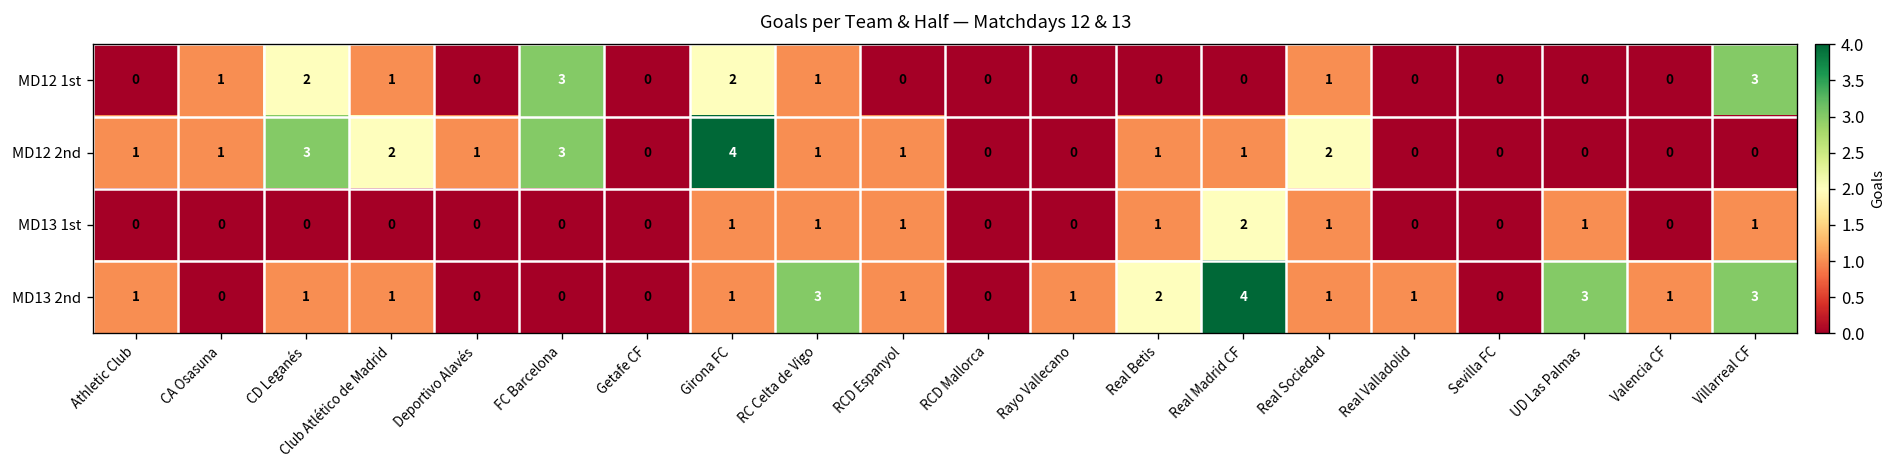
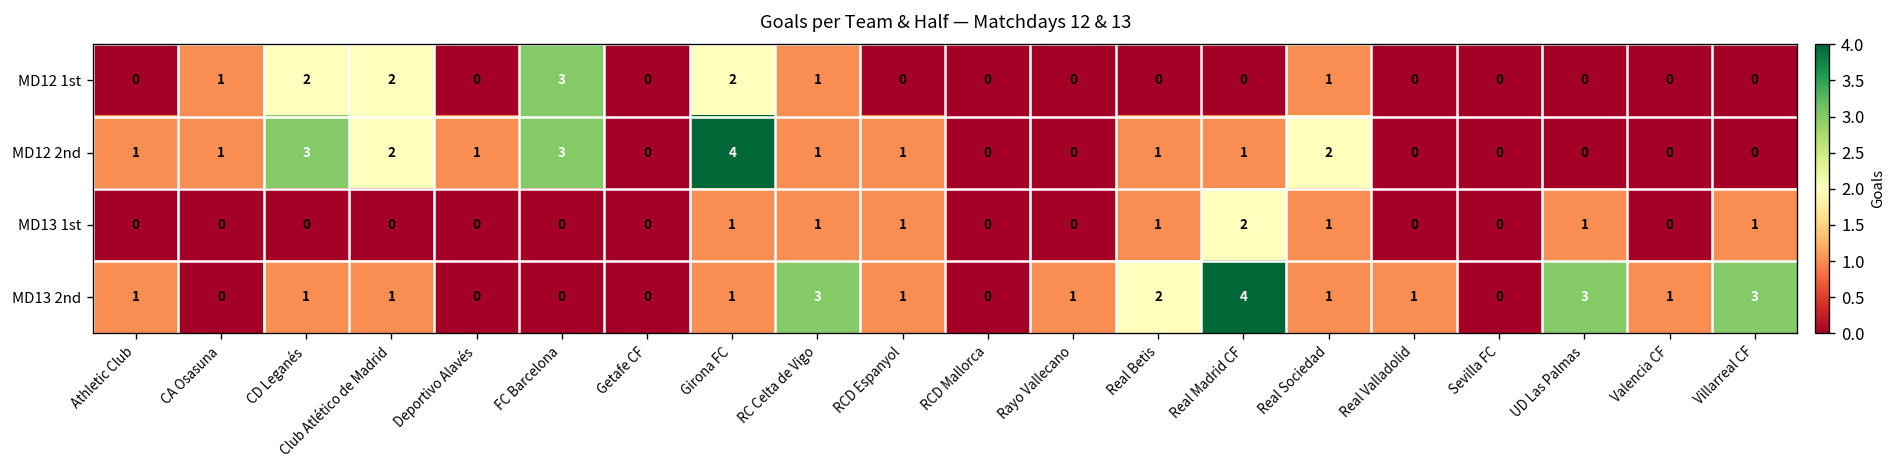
  {
    "MD12 1st": {
      "Athletic Club": 0,
      "CA Osasuna": 1,
      "CD Leganés": 2,
-     "Club Atlético de Madrid": 1,
+     "Club Atlético de Madrid": 2,
      "Deportivo Alavés": 0,
      "FC Barcelona": 3,
      "Getafe CF": 0,
      "Girona FC": 2,
      "RC Celta de Vigo": 1,
      "RCD Espanyol": 0,
      "RCD Mallorca": 0,
      "Rayo Vallecano": 0,
      "Real Betis": 0,
      "Real Madrid CF": 0,
      "Real Sociedad": 1,
      "Real Valladolid": 0,
      "Sevilla FC": 0,
      "UD Las Palmas": 0,
      "Valencia CF": 0,
-     "Villarreal CF": 3
+     "Villarreal CF": 0
    },
    "MD12 2nd": {
      "Athletic Club": 1,
      "CA Osasuna": 1,
      "CD Leganés": 3,
      "Club Atlético de Madrid": 2,
      "Deportivo Alavés": 1,
      "FC Barcelona": 3,
      "Getafe CF": 0,
      "Girona FC": 4,
      "RC Celta de Vigo": 1,
      "RCD Espanyol": 1,
      "RCD Mallorca": 0,
      "Rayo Vallecano": 0,
      "Real Betis": 1,
      "Real Madrid CF": 1,
      "Real Sociedad": 2,
      "Real Valladolid": 0,
      "Sevilla FC": 0,
      "UD Las Palmas": 0,
      "Valencia CF": 0,
      "Villarreal CF": 0
    },
    "MD13 1st": {
      "Athletic Club": 0,
      "CA Osasuna": 0,
      "CD Leganés": 0,
      "Club Atlético de Madrid": 0,
      "Deportivo Alavés": 0,
      "FC Barcelona": 0,
      "Getafe CF": 0,
      "Girona FC": 1,
      "RC Celta de Vigo": 1,
      "RCD Espanyol": 1,
      "RCD Mallorca": 0,
      "Rayo Vallecano": 0,
      "Real Betis": 1,
      "Real Madrid CF": 2,
      "Real Sociedad": 1,
      "Real Valladolid": 0,
      "Sevilla FC": 0,
      "UD Las Palmas": 1,
      "Valencia CF": 0,
      "Villarreal CF": 1
    },
    "MD13 2nd": {
      "Athletic Club": 1,
      "CA Osasuna": 0,
      "CD Leganés": 1,
      "Club Atlético de Madrid": 1,
      "Deportivo Alavés": 0,
      "FC Barcelona": 0,
      "Getafe CF": 0,
      "Girona FC": 1,
      "RC Celta de Vigo": 3,
      "RCD Espanyol": 1,
      "RCD Mallorca": 0,
      "Rayo Vallecano": 1,
      "Real Betis": 2,
      "Real Madrid CF": 4,
      "Real Sociedad": 1,
      "Real Valladolid": 1,
      "Sevilla FC": 0,
      "UD Las Palmas": 3,
      "Valencia CF": 1,
      "Villarreal CF": 3
    }
  }
